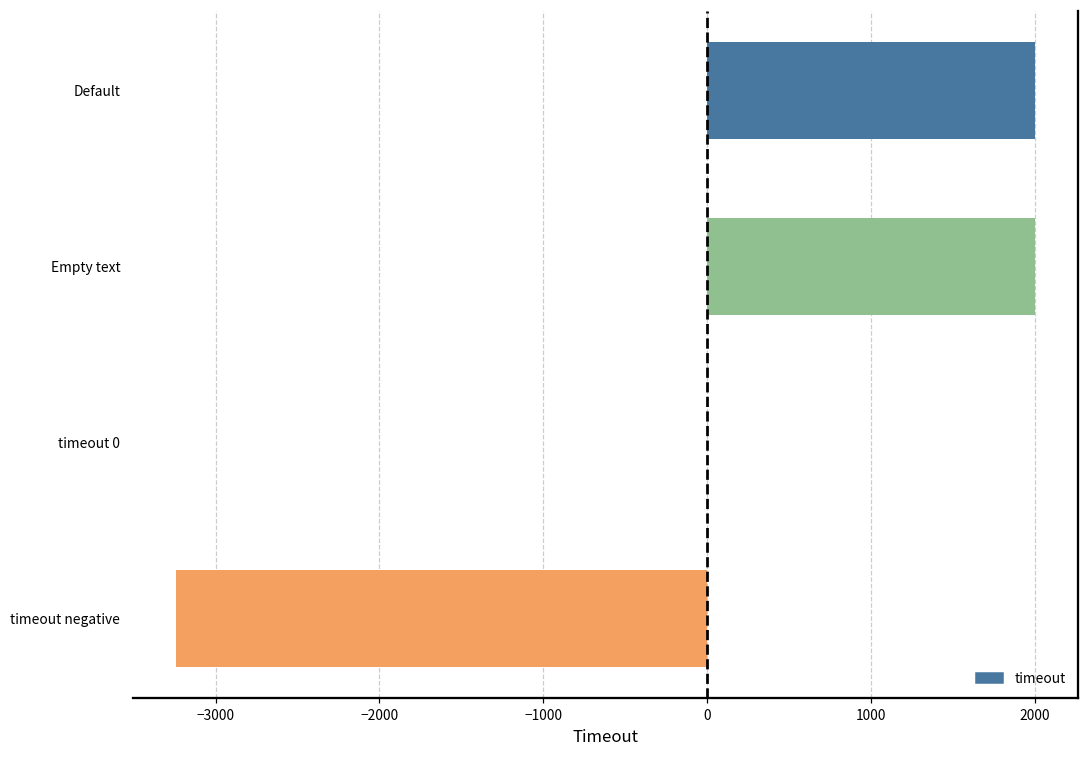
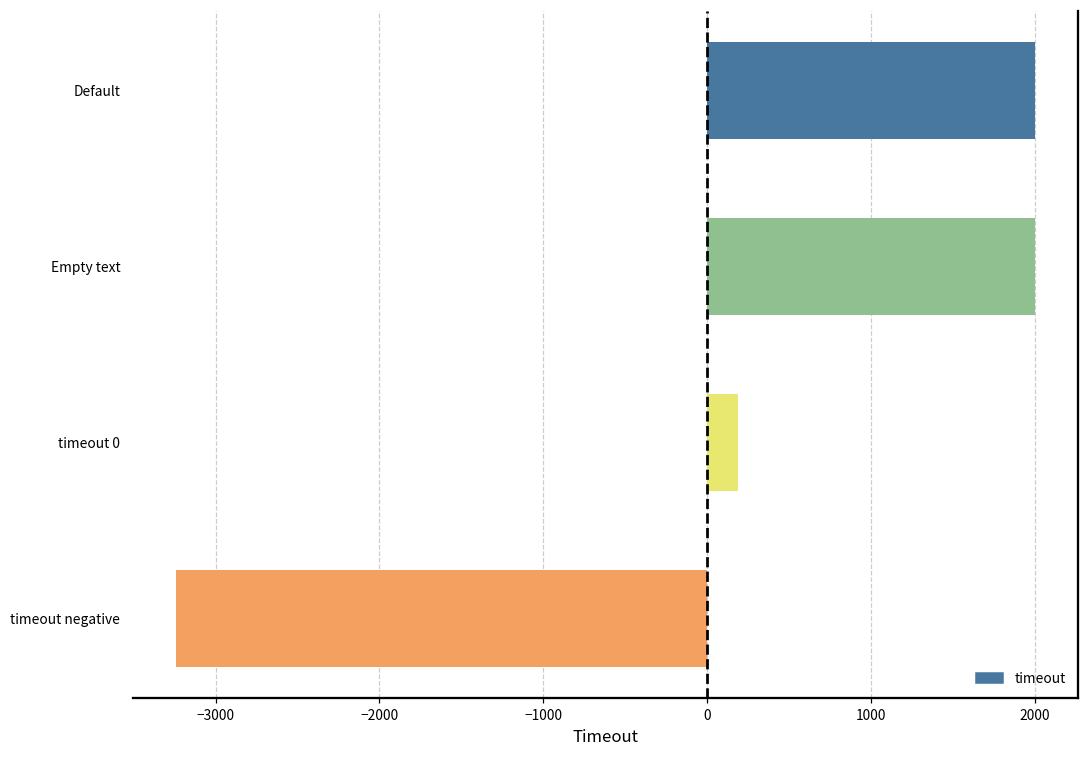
  {
    "Default": 2000,
    "Empty text": 2000,
-   "timeout 0": 0,
+   "timeout 0": 190,
    "timeout negative": -3240
  }
